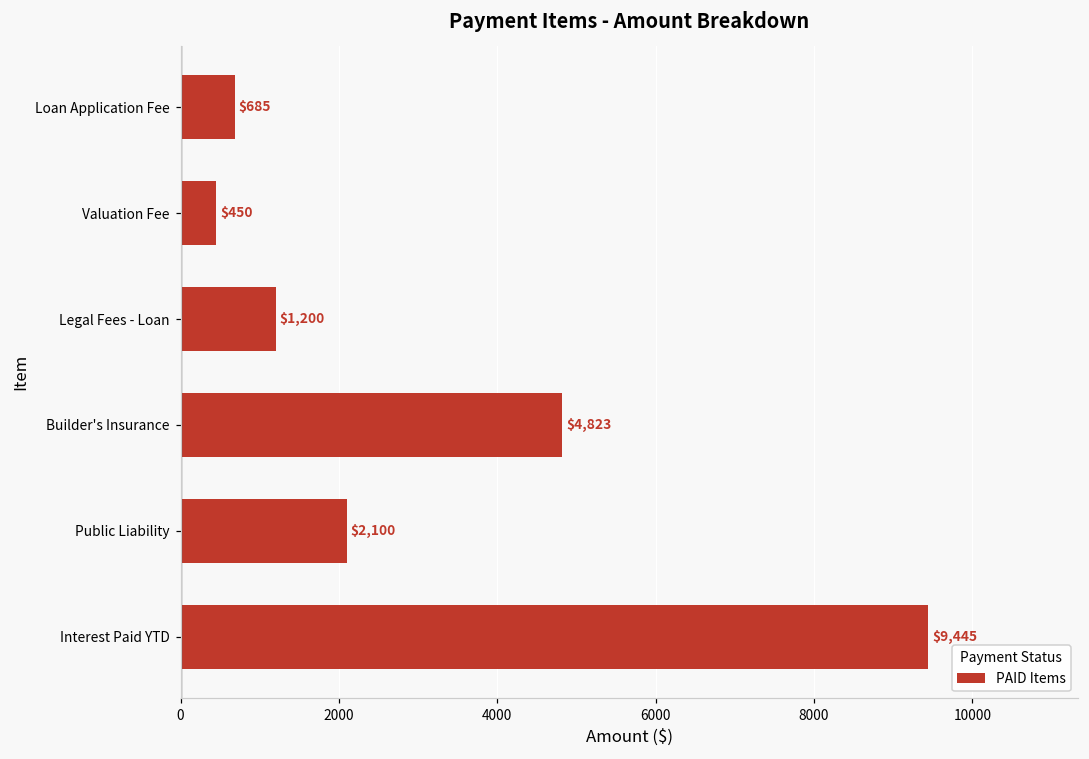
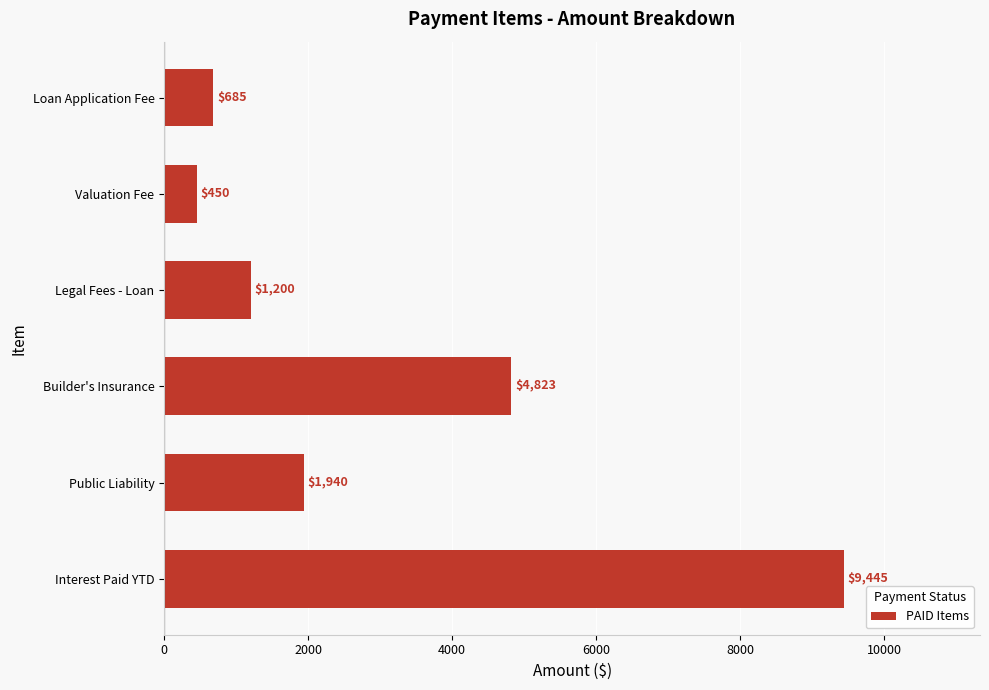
  {
    "Loan Application Fee": "$685",
    "Valuation Fee": "$450",
    "Legal Fees - Loan": "$1,200",
    "Builder's Insurance": "$4,823",
-   "Public Liability": "$2,100",
+   "Public Liability": "$1,940",
    "Interest Paid YTD": "$9,445"
  }
